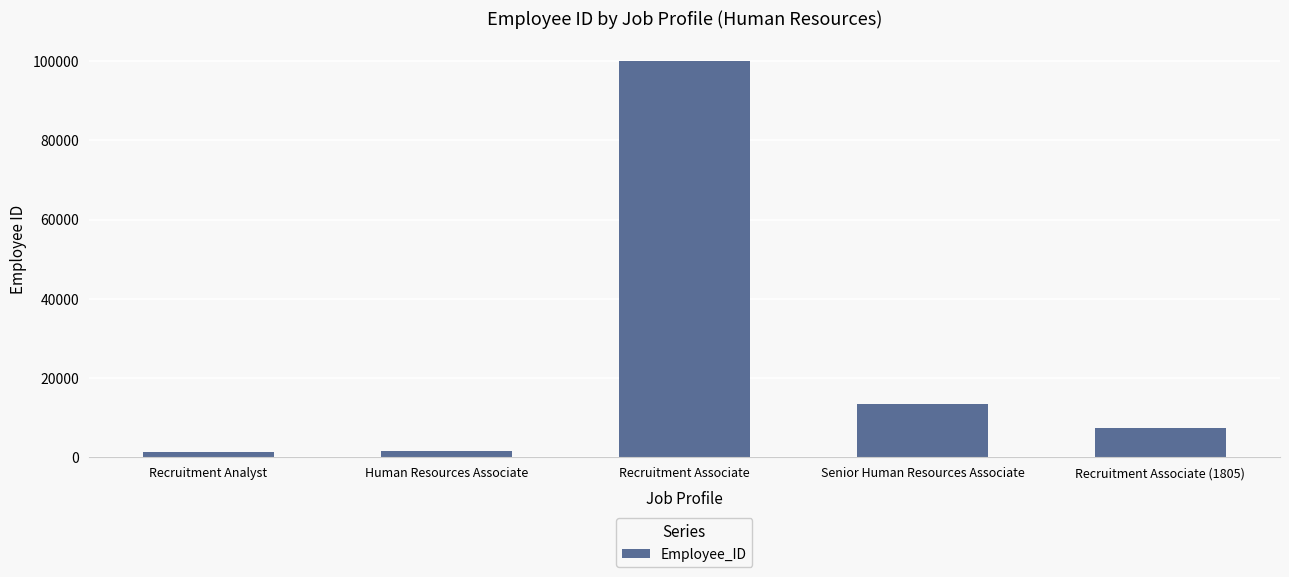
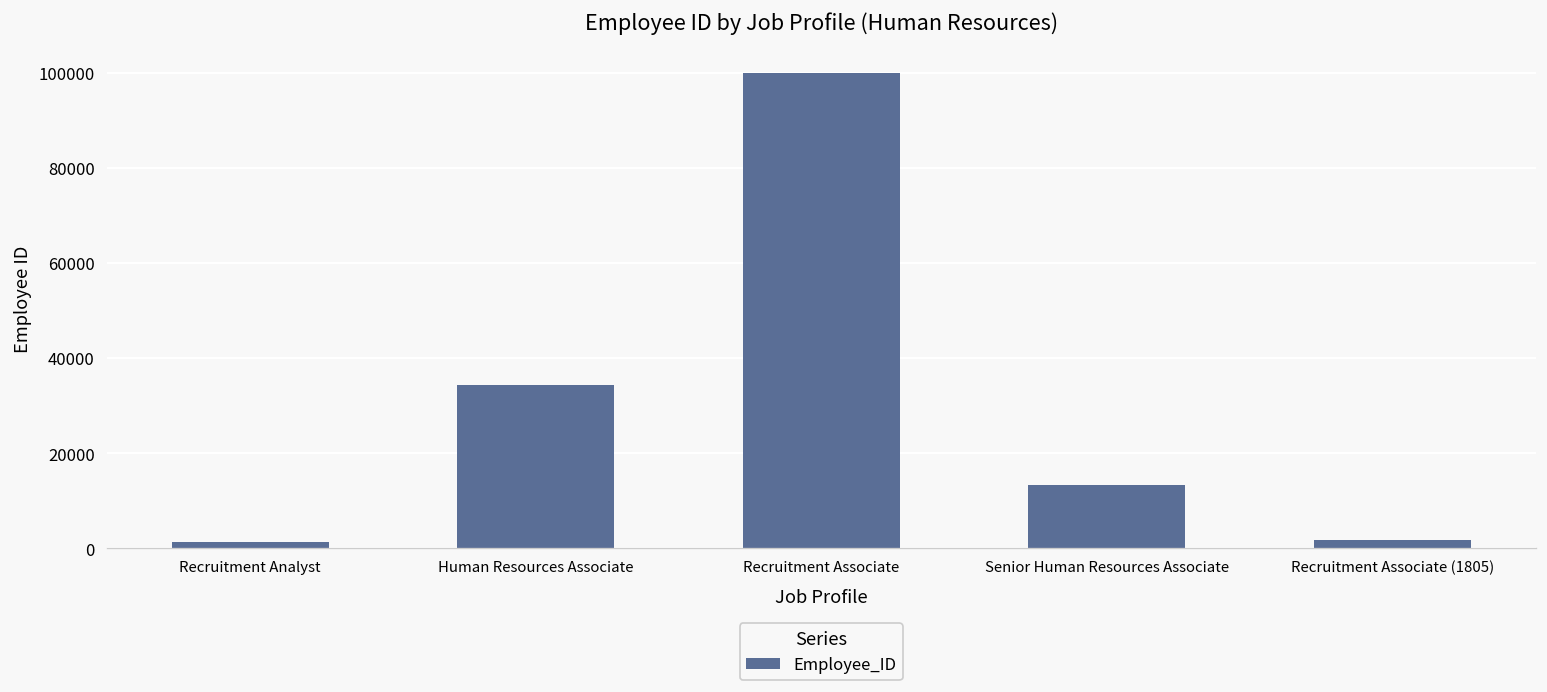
  {
    "Recruitment Analyst": 1000,
-   "Human Resources Associate": 2000,
+   "Human Resources Associate": 34000,
    "Recruitment Associate": 100000,
    "Senior Human Resources Associate": 13000,
-   "Recruitment Associate (1805)": 8000
+   "Recruitment Associate (1805)": 2000
  }
